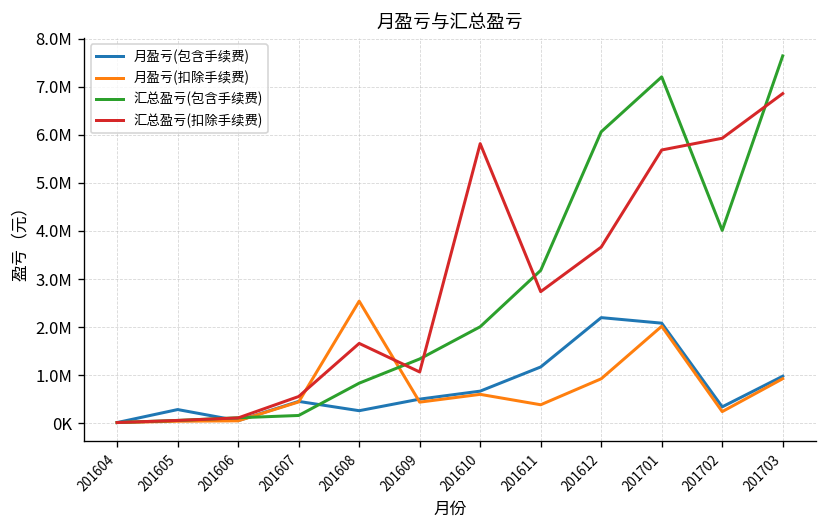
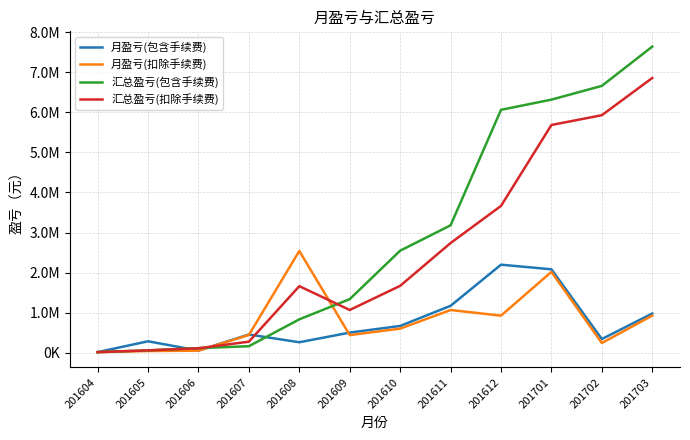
  {
    "月盈亏(包含手续费)": {
      "201605": 300000,
      "201608": 300000,
      "201610": 700000,
      "201611": 1200000,
      "201612": 2200000,
      "201701": 2100000,
      "201702": 300000
    },
    "月盈亏(扣除手续费)": {
      "201608": 2500000,
      "201610": 600000,
-     "201611": 400000,
+     "201611": 1100000,
      "201612": 900000,
      "201701": 2000000,
      "201702": 200000
    },
    "汇总盈亏(包含手续费)": {
      "201607": 200000,
      "201608": 800000,
      "201609": 1300000,
-     "201610": 2000000,
+     "201610": 2500000,
      "201611": 3200000,
      "201612": 6100000,
-     "201701": 7200000,
-     "201702": 4000000,
+     "201701": 6300000,
+     "201702": 6700000,
      "201703": 7600000
    },
    "汇总盈亏(扣除手续费)": {
-     "201607": 600000,
+     "201607": 300000,
      "201608": 1700000,
      "201609": 1100000,
-     "201610": 5800000,
+     "201610": 1700000,
      "201611": 2700000,
      "201612": 3700000,
      "201701": 5700000,
      "201702": 5900000,
      "201703": 6900000
    }
  }
